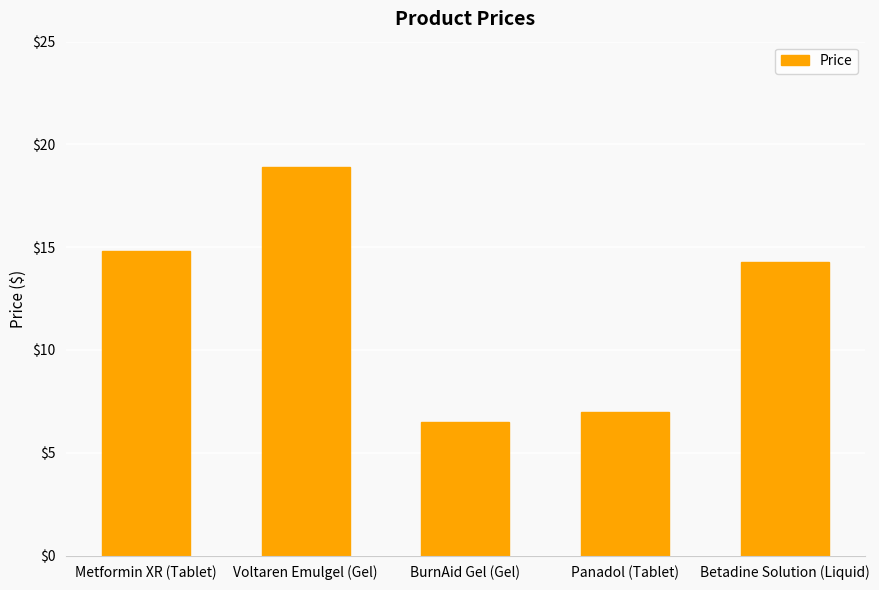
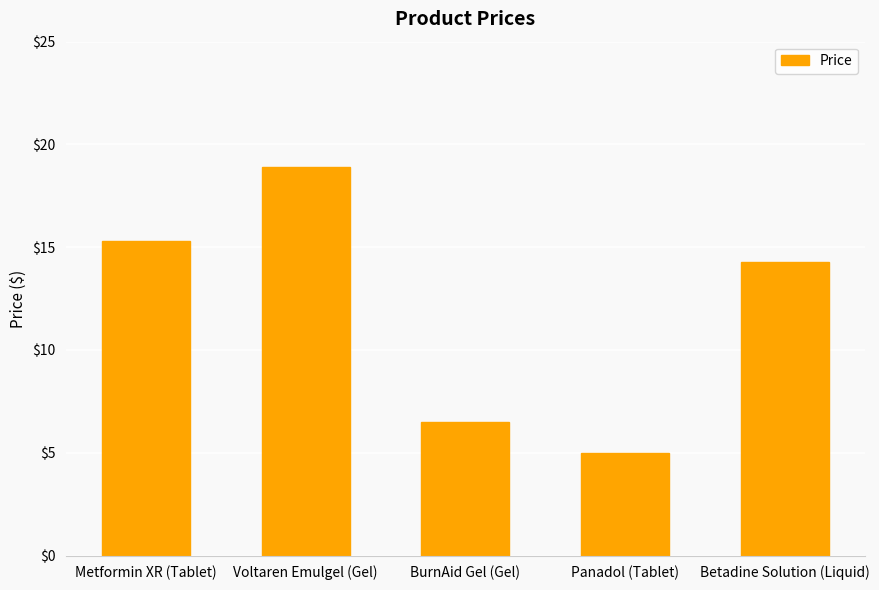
  {
-   "Metformin XR (Tablet)": "$14.8",
+   "Metformin XR (Tablet)": "$15.3",
    "Voltaren Emulgel (Gel)": "$18.9",
    "BurnAid Gel (Gel)": "$6.5",
-   "Panadol (Tablet)": "$7",
+   "Panadol (Tablet)": "$5",
    "Betadine Solution (Liquid)": "$14.3"
  }
